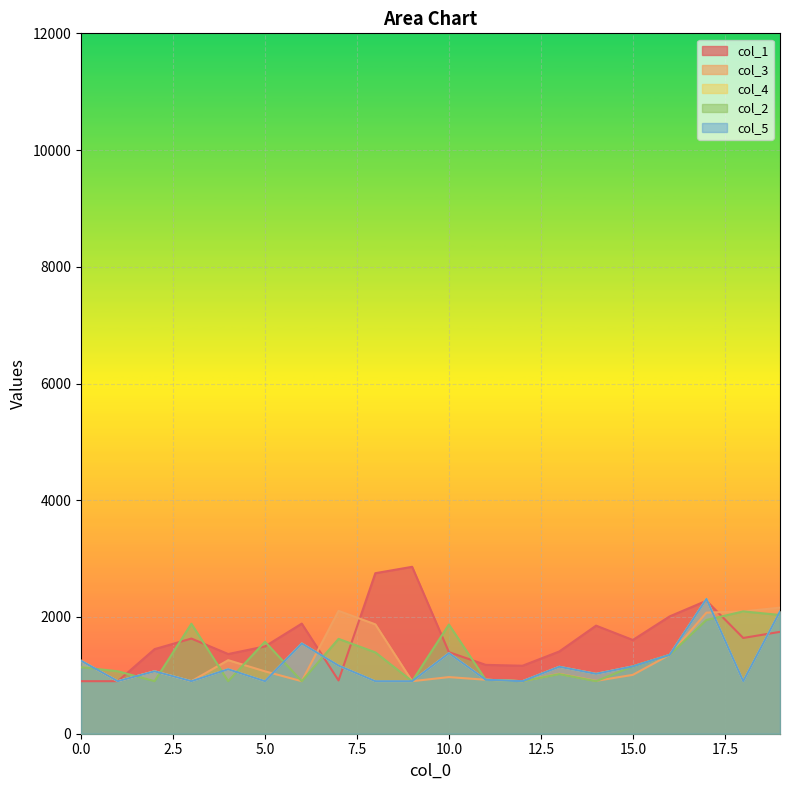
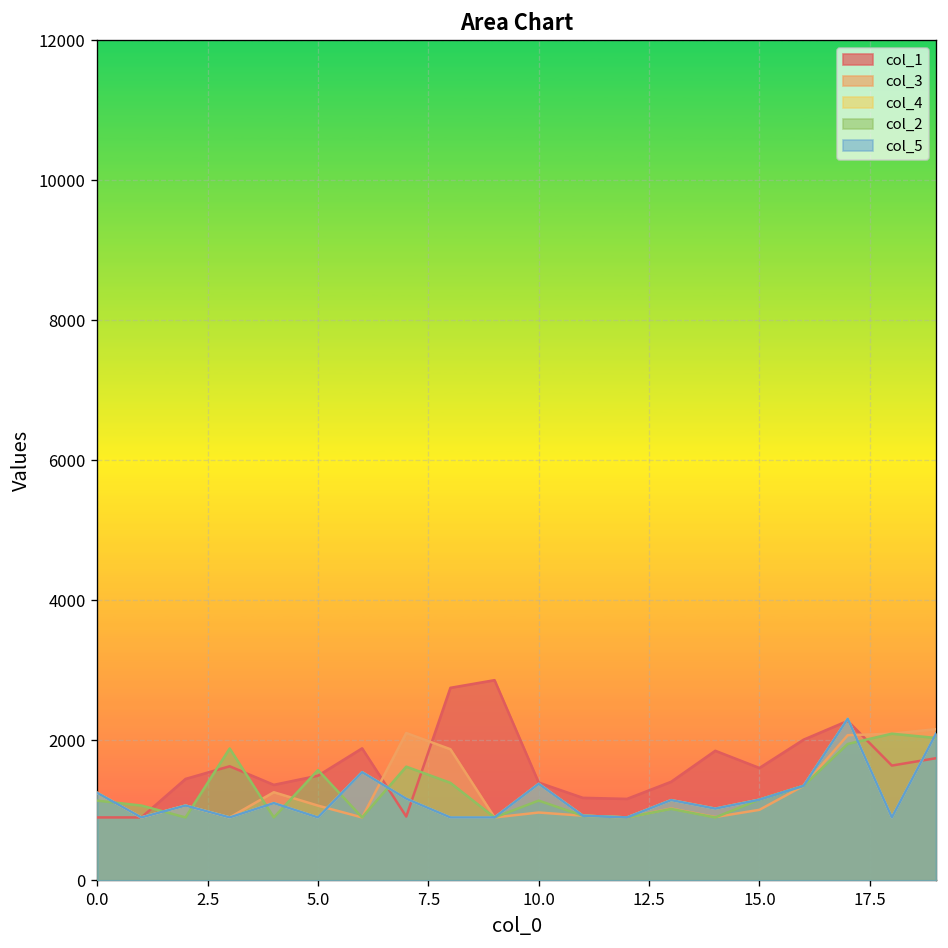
  {
    "col_1": {
      "0.0": 900,
      "5.0": 1500,
      "15.0": 1600
    },
    "col_3": {
      "5.0": 1100,
      "10.0": 1000,
      "15.0": 1000
    },
    "col_5": {
      "5.0": 900
    },
    "col_2": {
      "0.0": 1100,
      "5.0": 1600,
-     "10.0": 1900
+     "10.0": 1100
    }
  }
